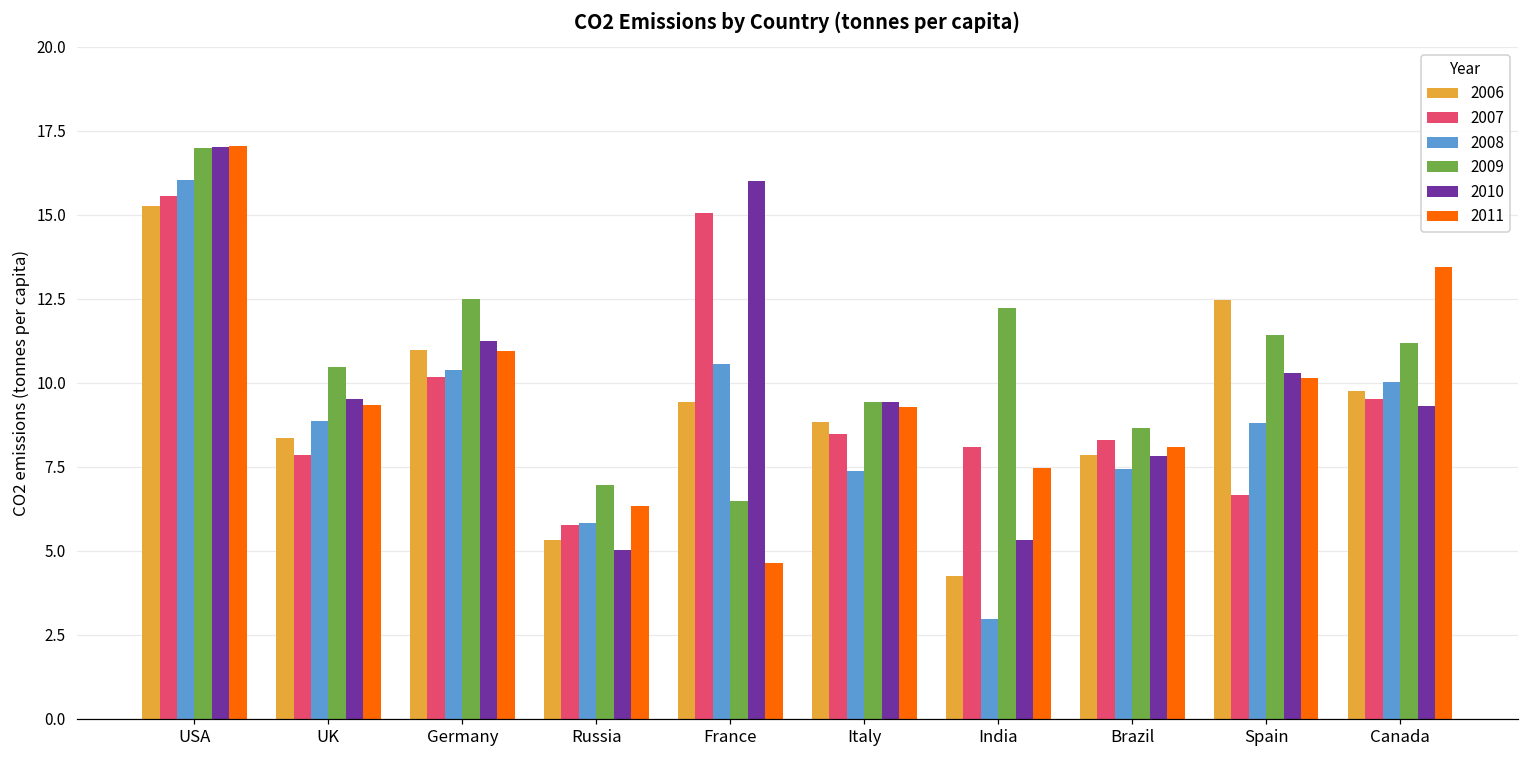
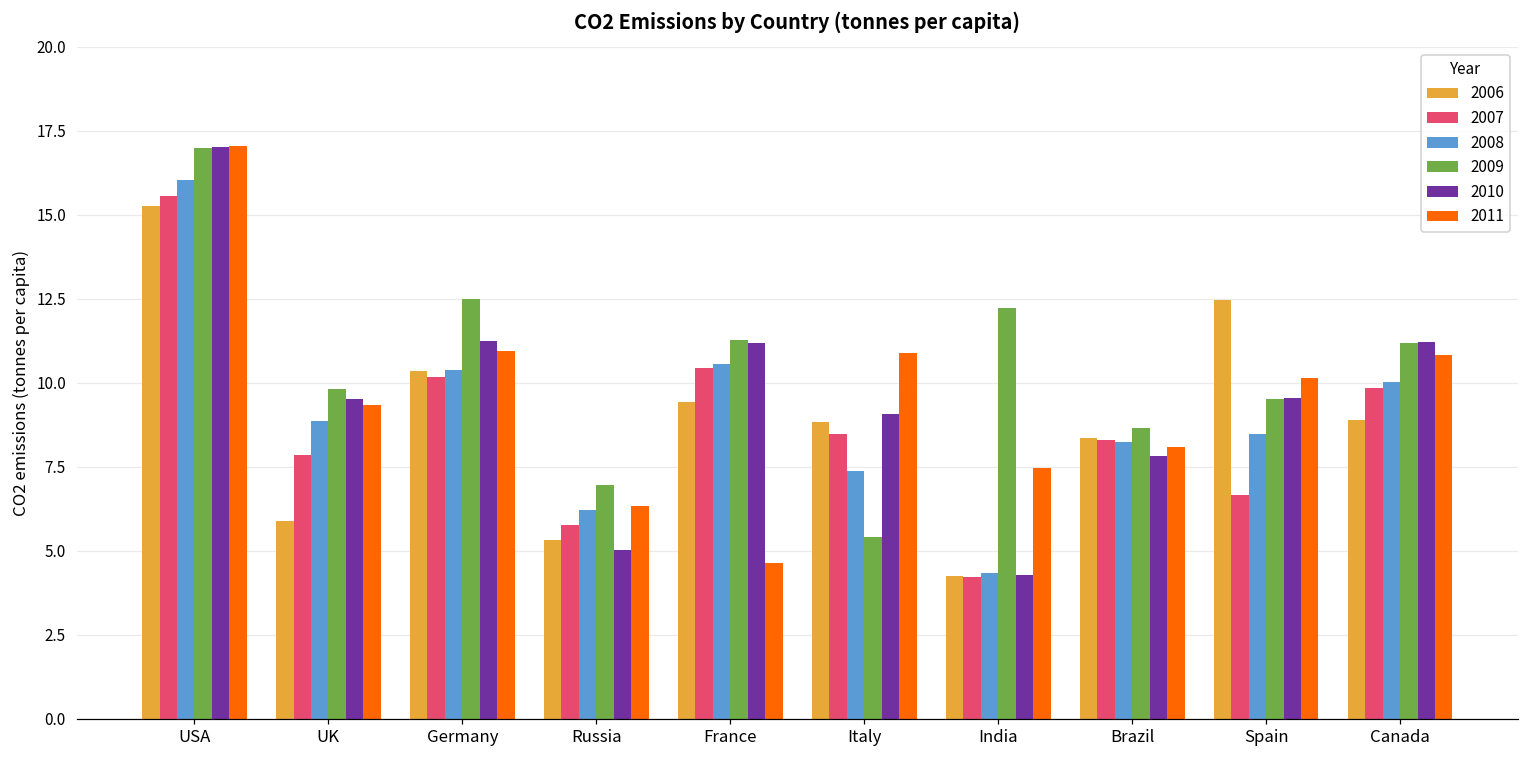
  {
    "2006": {
      "USA": 15.3,
-     "UK": 8.4,
-     "Germany": 11.0,
+     "UK": 5.9,
+     "Germany": 10.3,
      "Russia": 5.3,
      "France": 9.4,
      "Italy": 8.8,
      "India": 4.2,
-     "Brazil": 7.9,
+     "Brazil": 8.4,
      "Spain": 12.5,
-     "Canada": 9.8
+     "Canada": 8.9
    },
    "2007": {
      "USA": 15.6,
      "UK": 7.9,
      "Germany": 10.2,
      "Russia": 5.8,
-     "France": 15.1,
+     "France": 10.4,
      "Italy": 8.5,
-     "India": 8.1,
+     "India": 4.2,
      "Brazil": 8.3,
      "Spain": 6.7,
-     "Canada": 9.5
+     "Canada": 9.8
    },
    "2008": {
      "USA": 16.0,
      "UK": 8.9,
      "Germany": 10.4,
-     "Russia": 5.8,
+     "Russia": 6.2,
      "France": 10.6,
      "Italy": 7.4,
-     "India": 3.0,
-     "Brazil": 7.4,
-     "Spain": 8.8,
+     "India": 4.3,
+     "Brazil": 8.2,
+     "Spain": 8.5,
      "Canada": 10.0
    },
    "2009": {
      "USA": 17.0,
-     "UK": 10.5,
+     "UK": 9.8,
      "Germany": 12.5,
      "Russia": 6.9,
-     "France": 6.5,
-     "Italy": 9.4,
+     "France": 11.3,
+     "Italy": 5.4,
      "India": 12.2,
      "Brazil": 8.6,
-     "Spain": 11.4,
+     "Spain": 9.5,
      "Canada": 11.2
    },
    "2010": {
      "USA": 17.0,
      "UK": 9.5,
      "Germany": 11.3,
      "Russia": 5.0,
-     "France": 16.0,
-     "Italy": 9.4,
-     "India": 5.3,
+     "France": 11.2,
+     "Italy": 9.1,
+     "India": 4.3,
      "Brazil": 7.8,
-     "Spain": 10.3,
-     "Canada": 9.3
+     "Spain": 9.6,
+     "Canada": 11.2
    },
    "2011": {
      "USA": 17.1,
      "UK": 9.3,
      "Germany": 10.9,
      "Russia": 6.3,
      "France": 4.6,
-     "Italy": 9.3,
+     "Italy": 10.9,
      "India": 7.5,
      "Brazil": 8.1,
      "Spain": 10.1,
-     "Canada": 13.4
+     "Canada": 10.8
    }
  }
